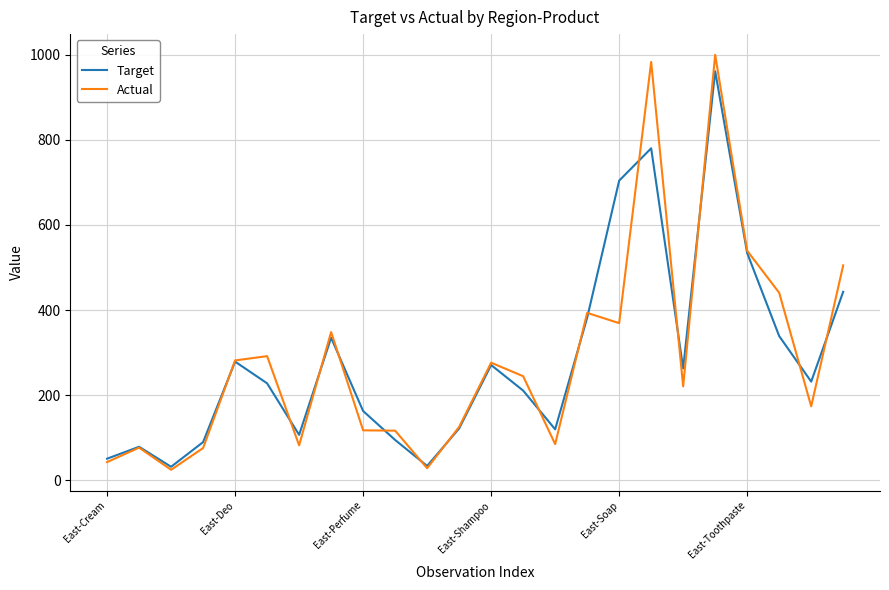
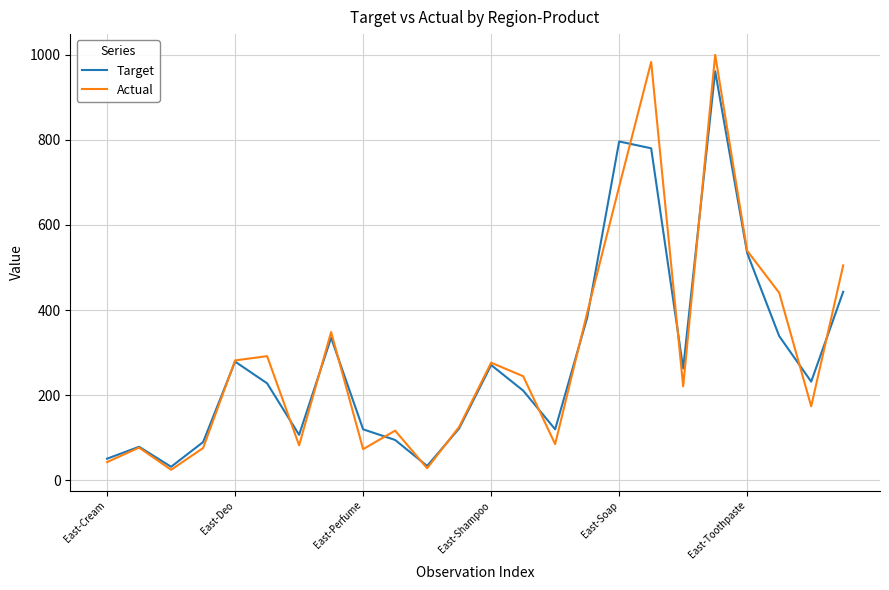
  {
    "Target": {
      "East-Cream": 50,
-     "East-Perfume": 160,
-     "East-Soap": 700
+     "East-Perfume": 120,
+     "East-Soap": 800
    },
    "Actual": {
      "East-Cream": 40,
-     "East-Perfume": 120,
-     "East-Soap": 370
+     "East-Perfume": 70,
+     "East-Soap": 690
    }
  }
